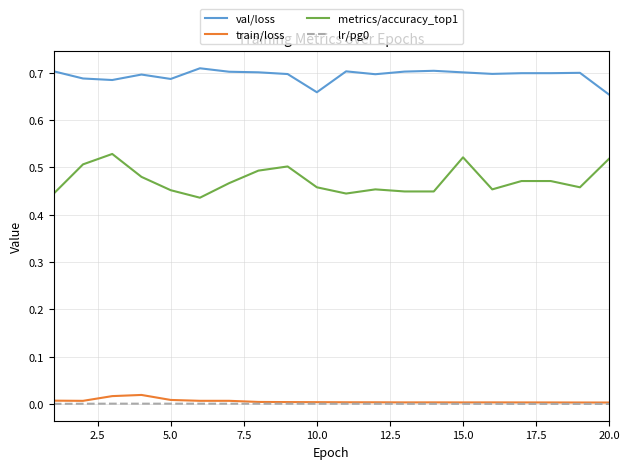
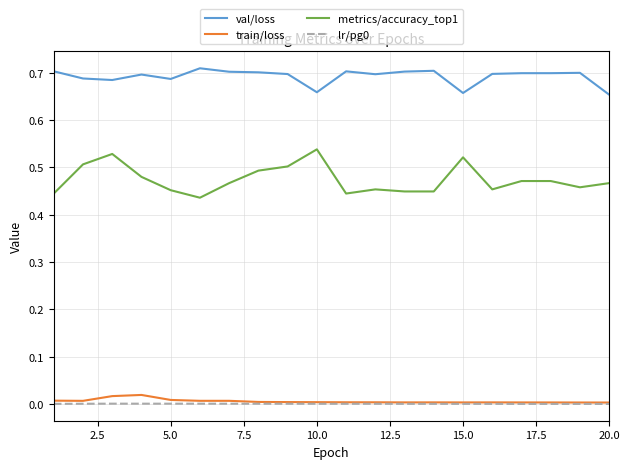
  {
    "val/loss": {
      "5.0": 0.69,
      "10.0": 0.66,
-     "15.0": 0.70,
+     "15.0": 0.66,
      "20.0": 0.65
    },
    "train/loss": {
      "5.0": 0.01
    },
    "metrics/accuracy_top1": {
      "5.0": 0.45,
-     "10.0": 0.46,
+     "10.0": 0.54,
      "15.0": 0.52,
-     "20.0": 0.52
+     "20.0": 0.47
    },
    "lr/pg0": {
      "5.0": 0.00
    }
  }
